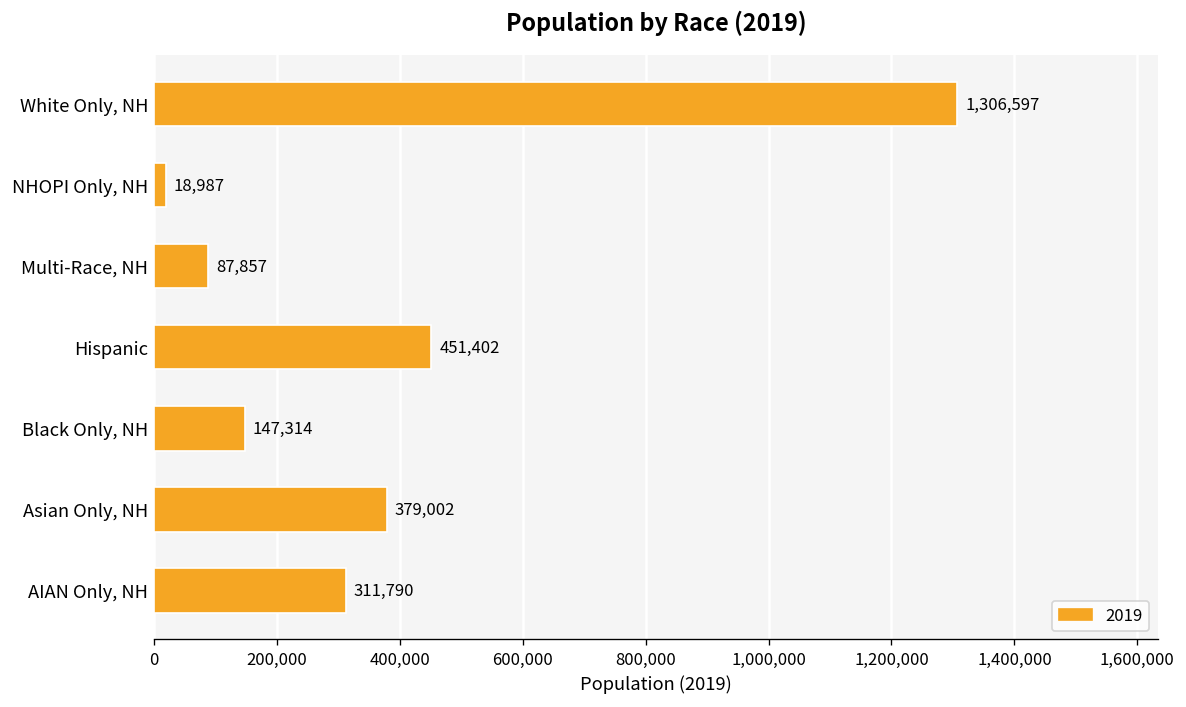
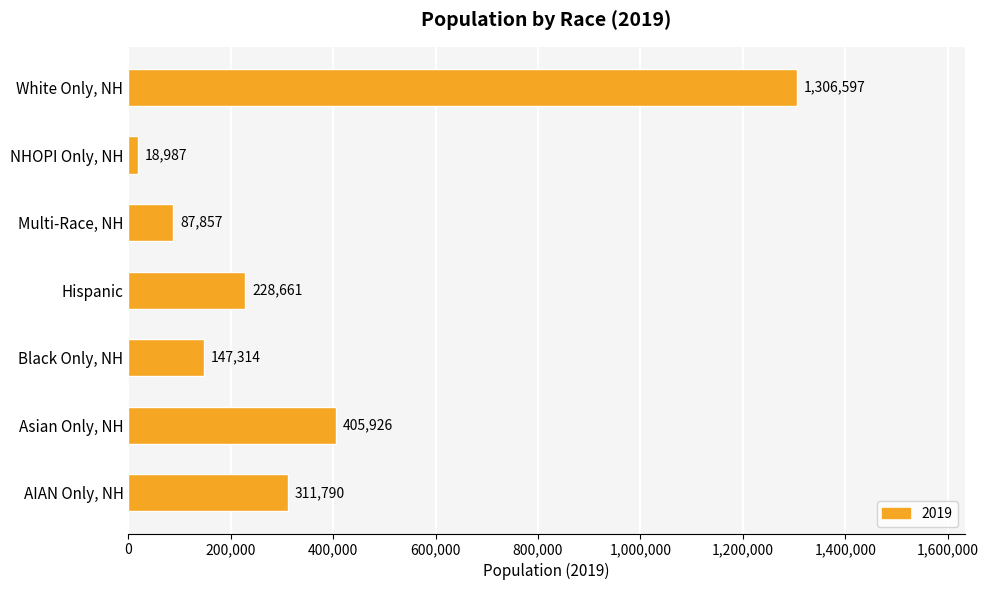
  {
    "White Only, NH": "1,306,597",
    "NHOPI Only, NH": "18,987",
    "Multi-Race, NH": "87,857",
-   "Hispanic": "451,402",
+   "Hispanic": "228,661",
    "Black Only, NH": "147,314",
-   "Asian Only, NH": "379,002",
+   "Asian Only, NH": "405,926",
    "AIAN Only, NH": "311,790"
  }
